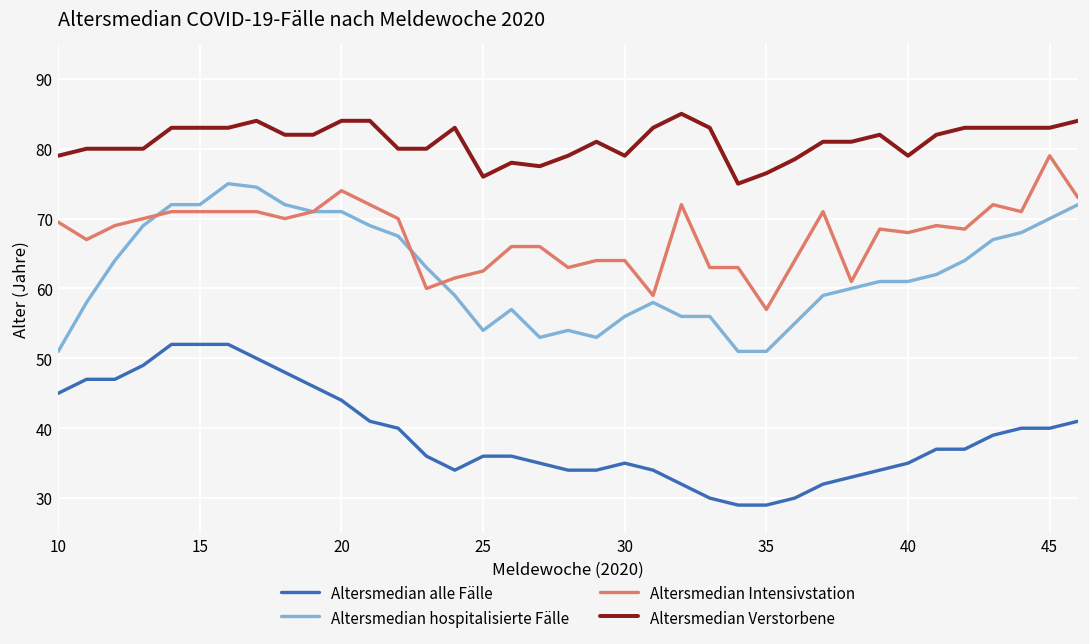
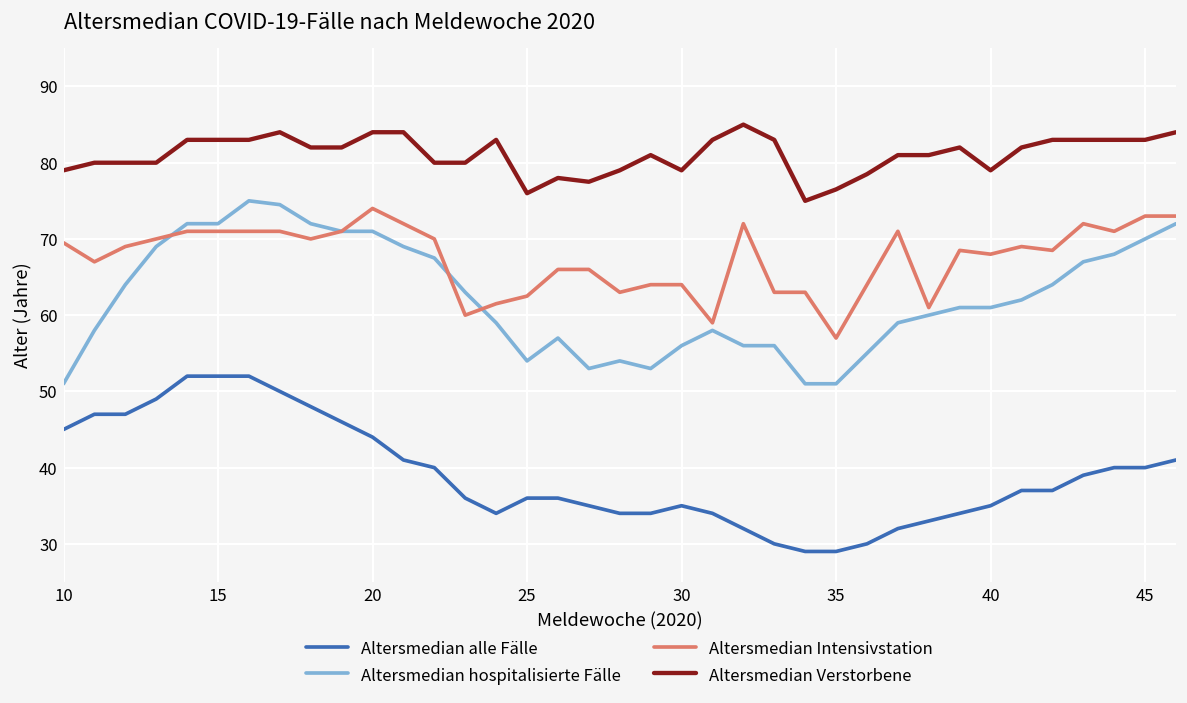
  {
    "Altersmedian alle Fälle": {
      "10": 45,
      "15": 52,
      "20": 44,
      "25": 36,
      "30": 35,
      "35": 29,
      "40": 35,
      "45": 40
    },
    "Altersmedian hospitalisierte Fälle": {
      "10": 51,
      "15": 72,
      "20": 71,
      "25": 54,
      "30": 56,
      "35": 51,
      "40": 61,
      "45": 70
    },
    "Altersmedian Intensivstation": {
      "10": 70,
      "15": 71,
      "20": 74,
      "25": 63,
      "30": 64,
      "35": 57,
      "40": 68,
-     "45": 79
+     "45": 73
    },
    "Altersmedian Verstorbene": {
      "10": 79,
      "15": 83,
      "20": 84,
      "25": 76,
      "30": 79,
      "35": 77,
      "40": 79,
      "45": 83
    }
  }
